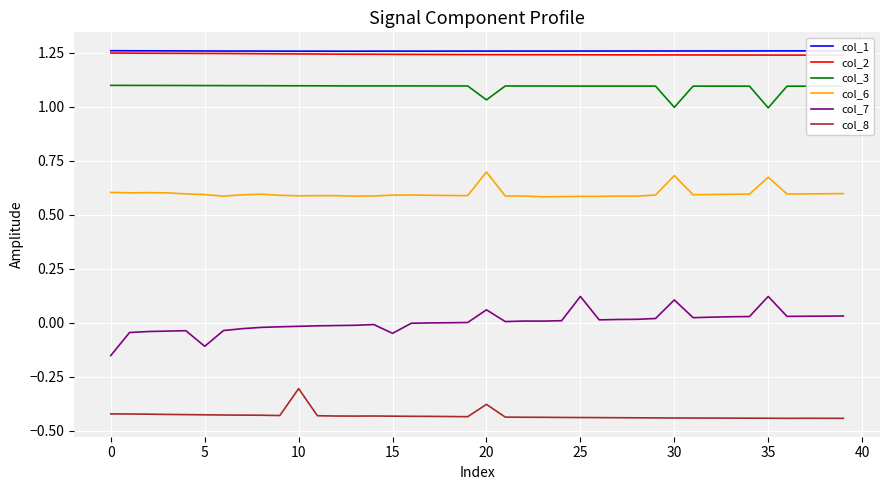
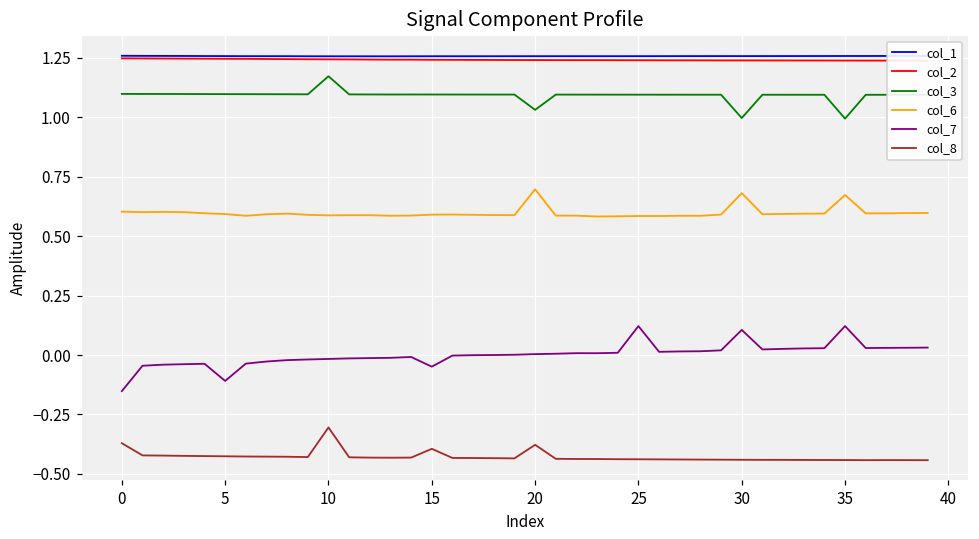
  {
    "col_1": {
      "10": 1.26,
      "15": 1.26,
      "20": 1.26,
      "25": 1.26,
      "30": 1.26,
      "35": 1.26
    },
    "col_2": {
      "10": 1.24,
      "15": 1.24,
      "20": 1.24,
      "25": 1.24,
      "30": 1.24,
      "35": 1.24
    },
    "col_3": {
      "0": 1.10,
      "5": 1.10,
-     "10": 1.10,
+     "10": 1.17,
      "15": 1.10,
      "20": 1.03,
      "25": 1.10,
      "30": 1.00,
      "35": 0.99
    },
    "col_6": {
      "0": 0.60,
      "5": 0.59,
      "10": 0.59,
      "15": 0.59,
      "20": 0.70,
      "25": 0.58,
      "30": 0.68,
      "35": 0.67
    },
    "col_7": {
      "0": -0.15,
      "5": -0.11,
      "10": -0.02,
      "15": -0.05,
-     "20": 0.06,
+     "20": 0.00,
      "25": 0.12,
      "30": 0.11,
      "35": 0.12
    },
    "col_8": {
-     "0": -0.42,
+     "0": -0.37,
      "5": -0.43,
      "10": -0.30,
-     "15": -0.43,
+     "15": -0.39,
      "20": -0.38,
      "25": -0.44,
      "30": -0.44,
      "35": -0.44
    }
  }
